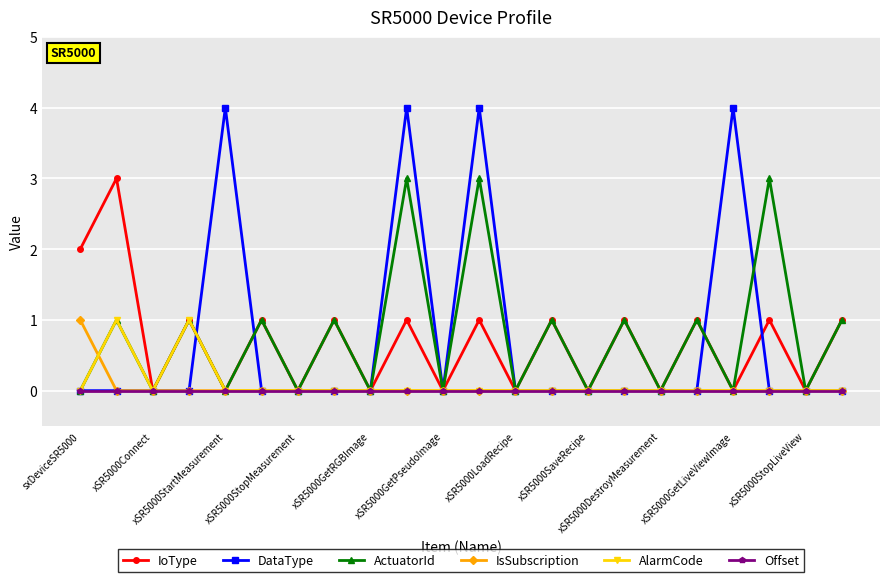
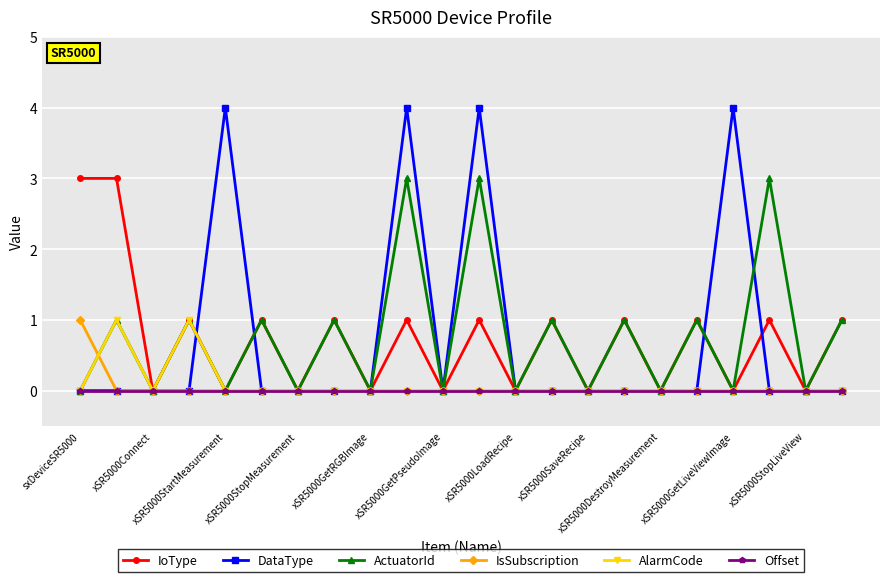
  {
    "IoType": {
-     "sxDeviceSR5000": 2
+     "sxDeviceSR5000": 3
    },
    "DataType": {
      "xSR5000StartMeasurement": 4,
      "xSR5000GetLiveViewImage": 4
    }
  }
